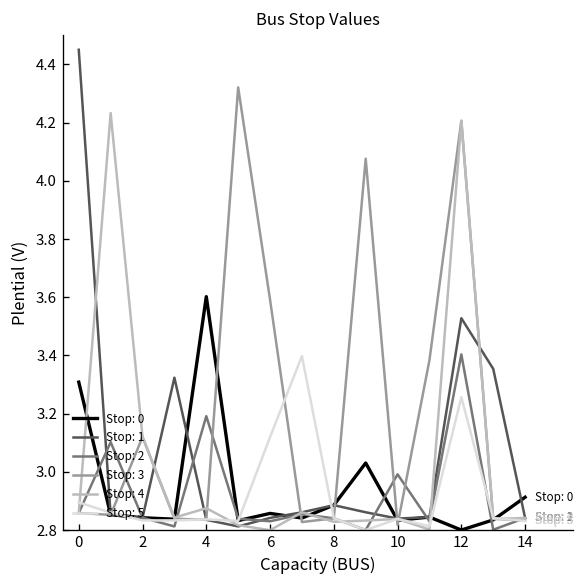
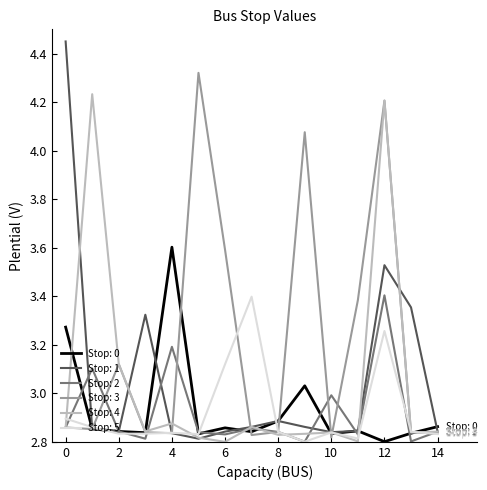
  {
    "Stop: 0": {
-     "0": 3.31,
+     "0": 3.27,
      "4": 3.60,
      "6": 2.86,
      "12": 2.80,
-     "14": 2.91
+     "14": 2.86
    }
  }
